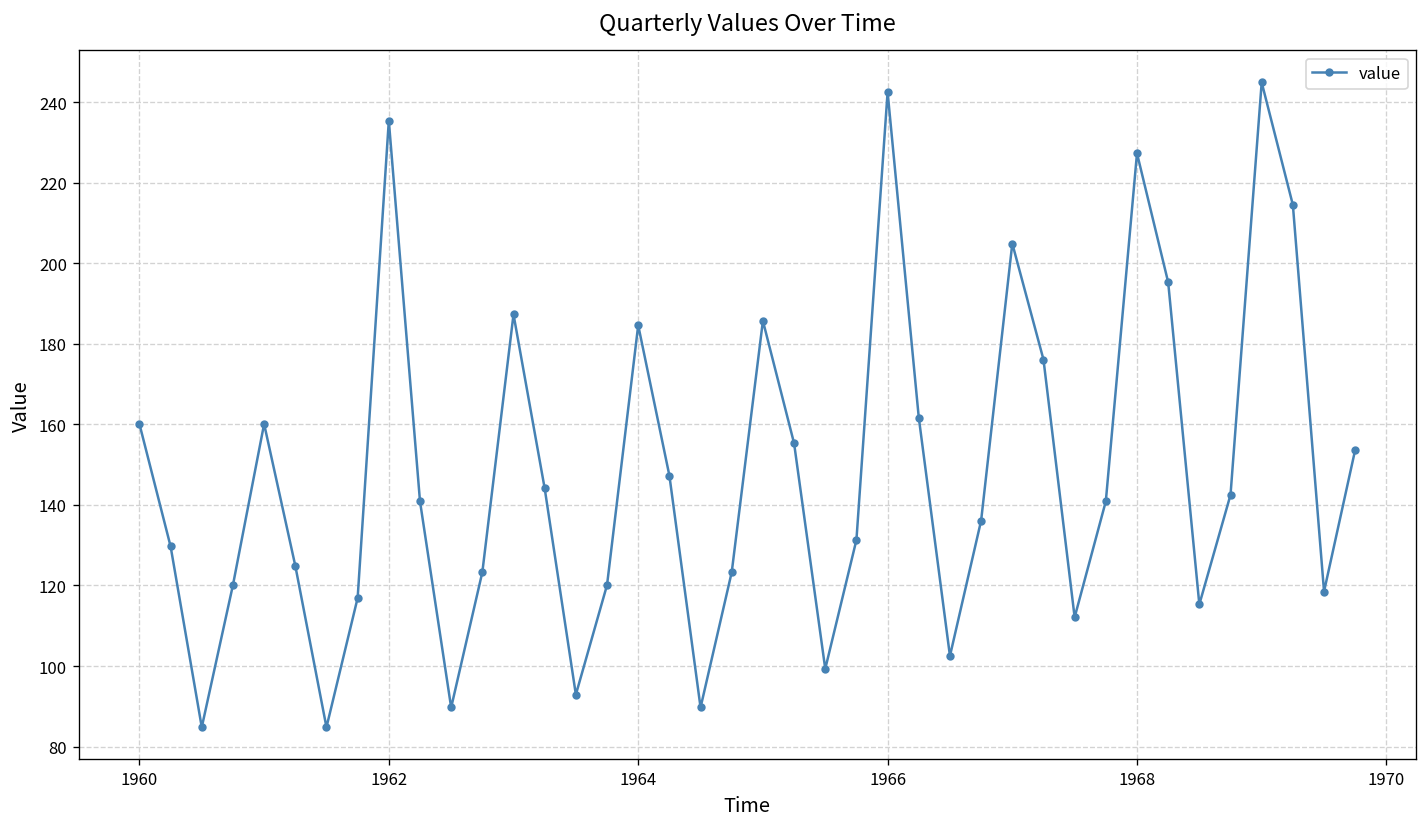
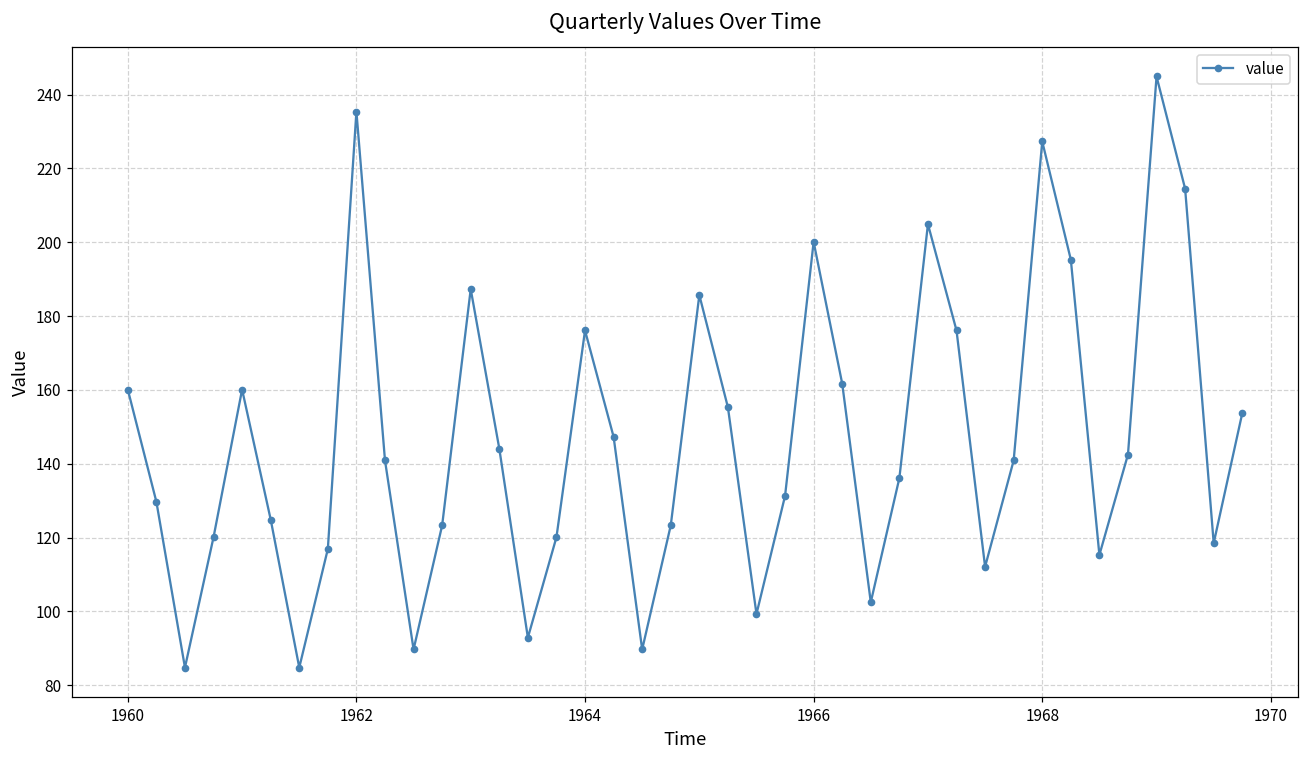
  {
    "1960": 160,
    "1962": 235,
-   "1964": 185,
-   "1966": 243,
+   "1964": 176,
+   "1966": 200,
    "1968": 227
  }
